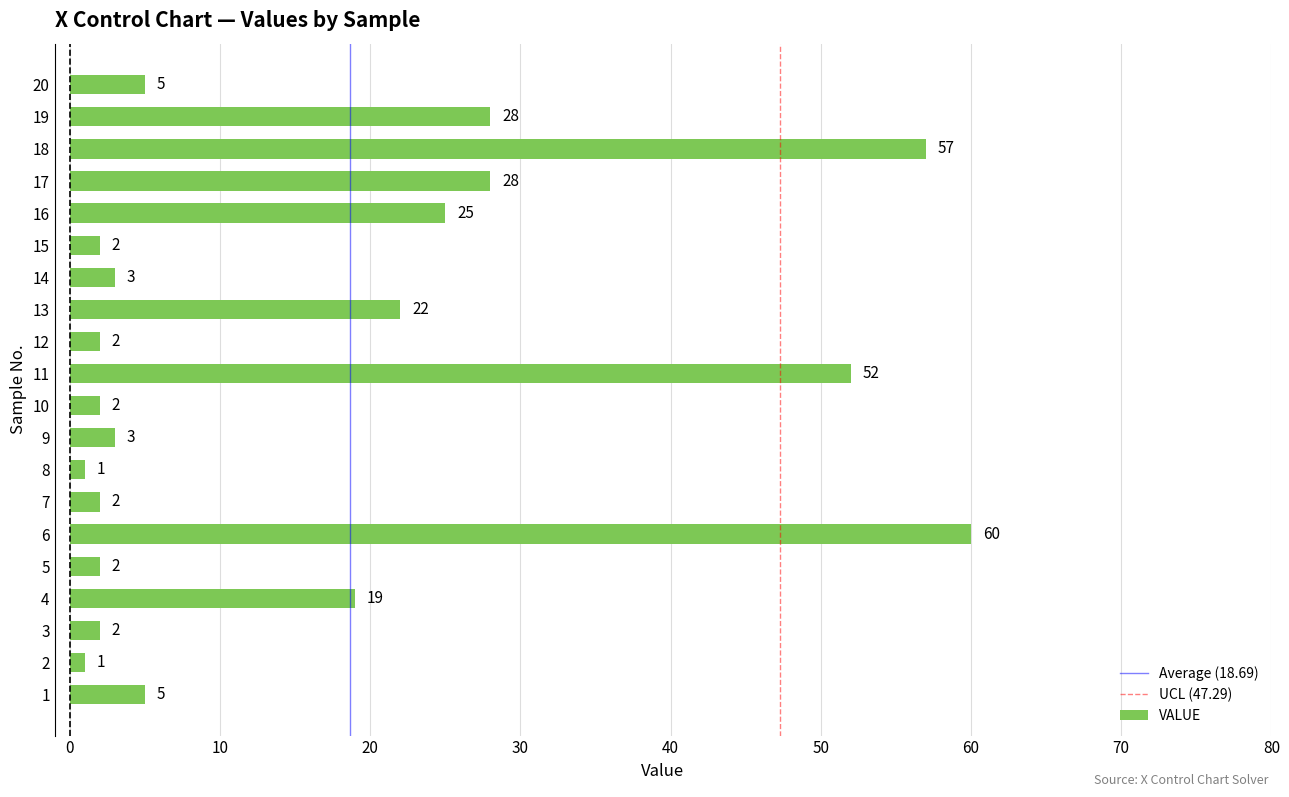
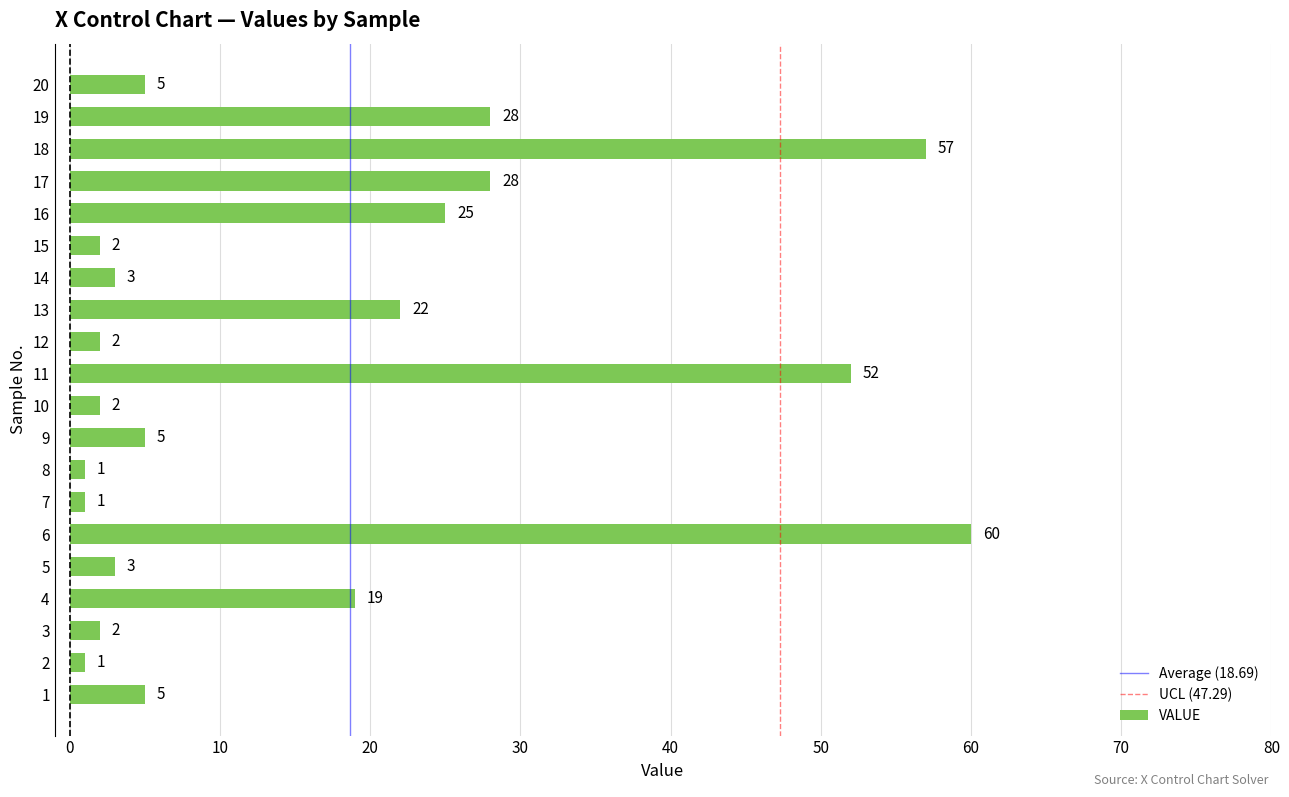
  {
    "20": 5,
    "19": 28,
    "18": 57,
    "17": 28,
    "16": 25,
    "15": 2,
    "14": 3,
    "13": 22,
    "12": 2,
    "11": 52,
    "10": 2,
-   "9": 3,
+   "9": 5,
    "8": 1,
-   "7": 2,
+   "7": 1,
    "6": 60,
-   "5": 2,
+   "5": 3,
    "4": 19,
    "3": 2,
    "2": 1,
    "1": 5
  }
